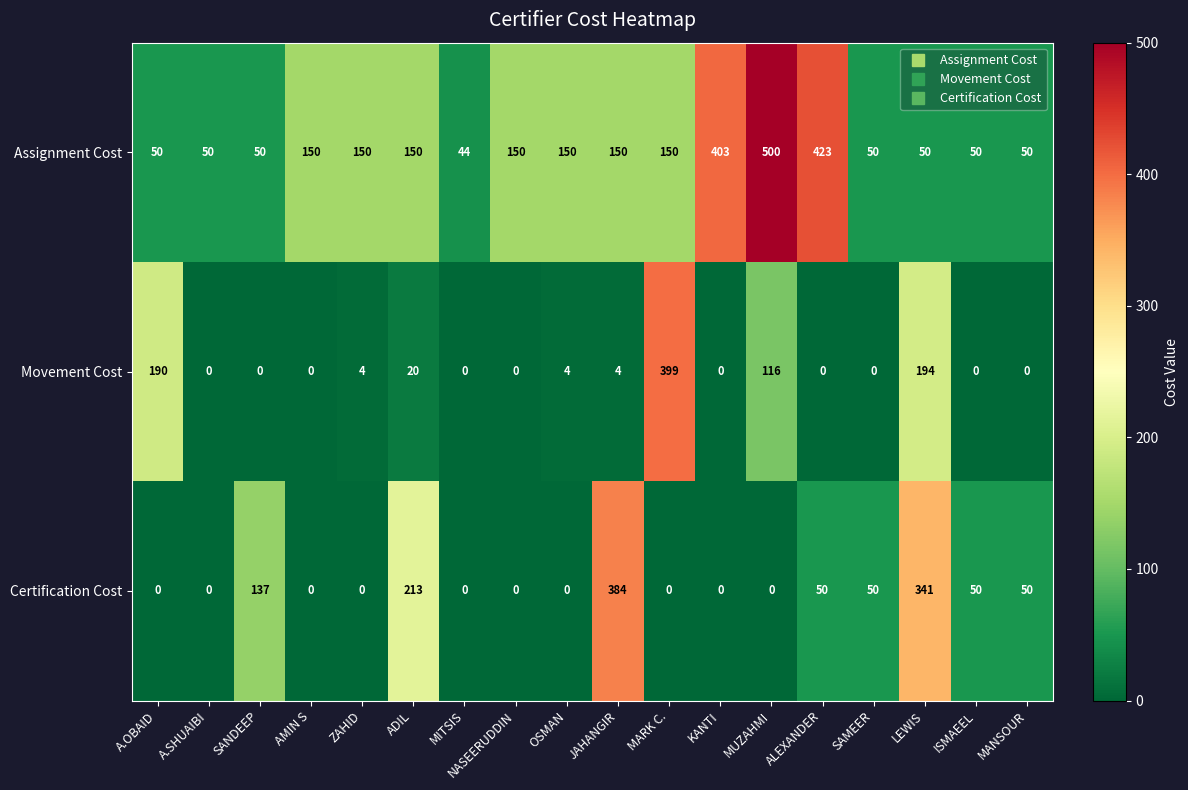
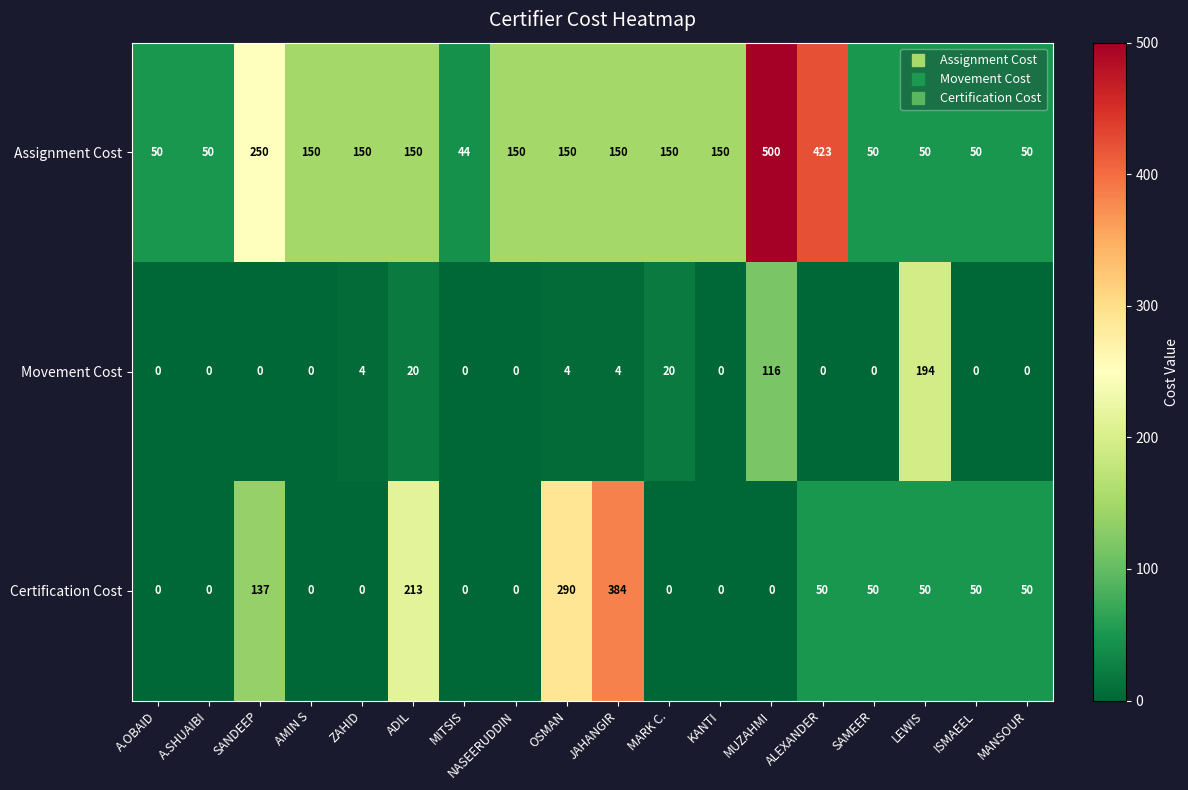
  {
    "Assignment Cost": {
      "A.OBAID": 50,
      "A.SHUAIBI": 50,
-     "SANDEEP": 50,
+     "SANDEEP": 250,
      "AMIN S": 150,
      "ZAHID": 150,
      "ADIL": 150,
      "MITSIS": 44,
      "NASEERUDDIN": 150,
      "OSMAN": 150,
      "JAHANGIR": 150,
      "MARK C.": 150,
-     "KANTI": 403,
+     "KANTI": 150,
      "MUZAHMI": 500,
      "ALEXANDER": 423,
      "SAMEER": 50,
      "LEWIS": 50,
      "ISMAEEL": 50,
      "MANSOUR": 50
    },
    "Movement Cost": {
-     "A.OBAID": 190,
+     "A.OBAID": 0,
      "A.SHUAIBI": 0,
      "SANDEEP": 0,
      "AMIN S": 0,
      "ZAHID": 4,
      "ADIL": 20,
      "MITSIS": 0,
      "NASEERUDDIN": 0,
      "OSMAN": 4,
      "JAHANGIR": 4,
-     "MARK C.": 399,
+     "MARK C.": 20,
      "KANTI": 0,
      "MUZAHMI": 116,
      "ALEXANDER": 0,
      "SAMEER": 0,
      "LEWIS": 194,
      "ISMAEEL": 0,
      "MANSOUR": 0
    },
    "Certification Cost": {
      "A.OBAID": 0,
      "A.SHUAIBI": 0,
      "SANDEEP": 137,
      "AMIN S": 0,
      "ZAHID": 0,
      "ADIL": 213,
      "MITSIS": 0,
      "NASEERUDDIN": 0,
-     "OSMAN": 0,
+     "OSMAN": 290,
      "JAHANGIR": 384,
      "MARK C.": 0,
      "KANTI": 0,
      "MUZAHMI": 0,
      "ALEXANDER": 50,
      "SAMEER": 50,
-     "LEWIS": 341,
+     "LEWIS": 50,
      "ISMAEEL": 50,
      "MANSOUR": 50
    }
  }
